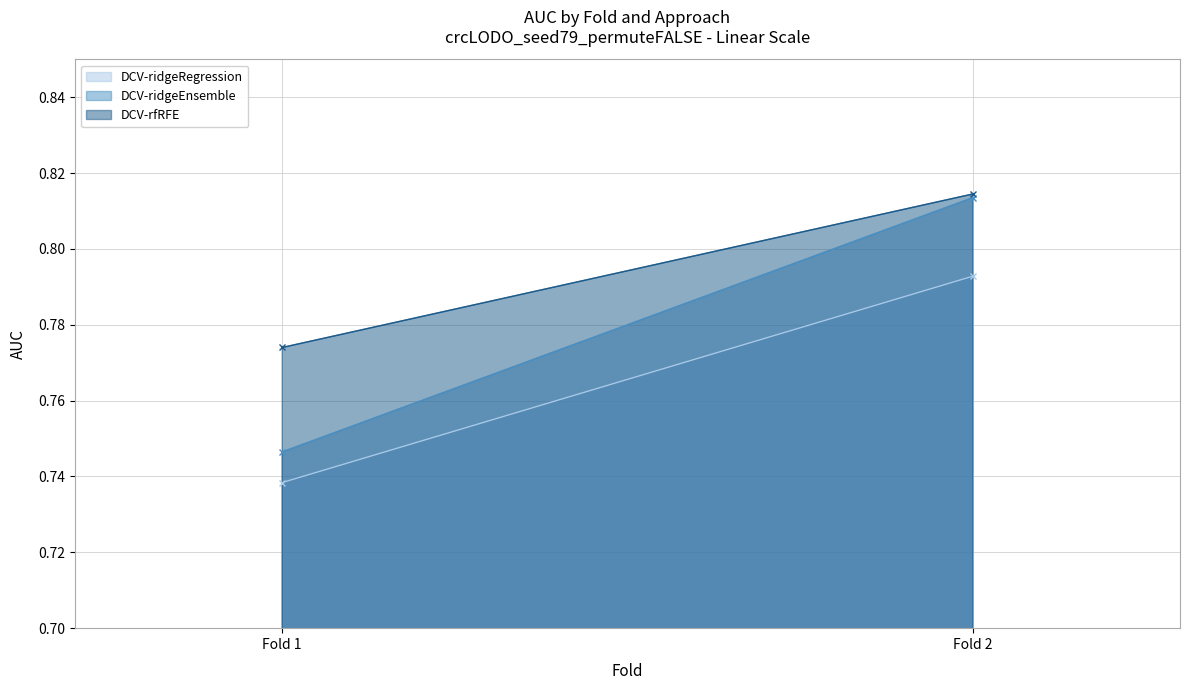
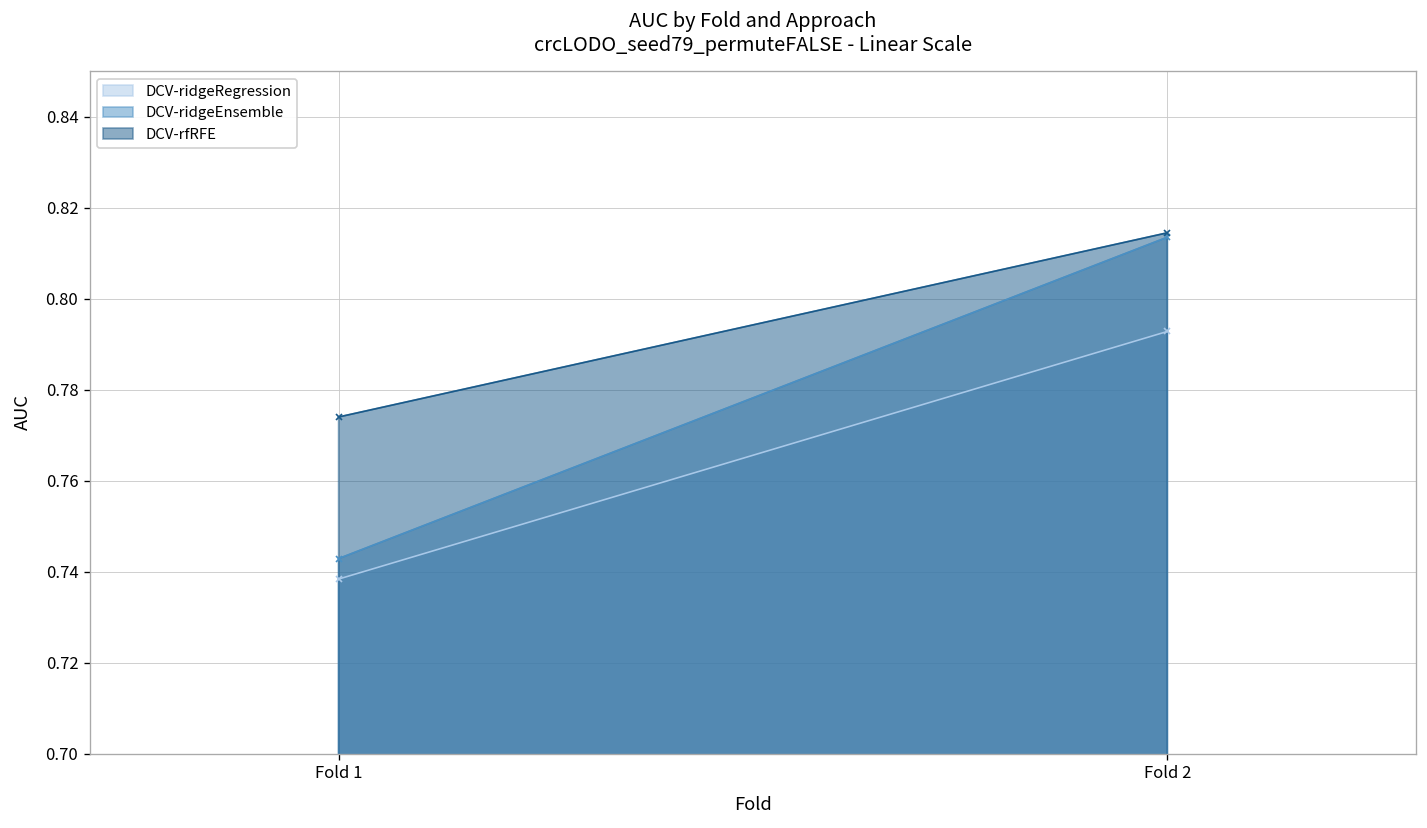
  {
    "DCV-ridgeRegression": {
      "Fold 1": 0.738,
      "Fold 2": 0.793
    },
    "DCV-ridgeEnsemble": {
-     "Fold 1": 0.746,
+     "Fold 1": 0.743,
      "Fold 2": 0.814
    },
    "DCV-rfRFE": {
      "Fold 1": 0.774,
      "Fold 2": 0.814
    }
  }
